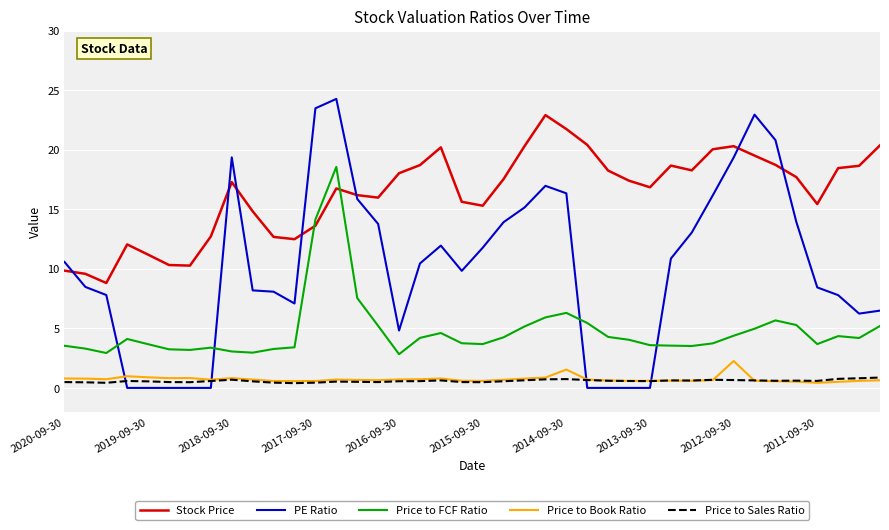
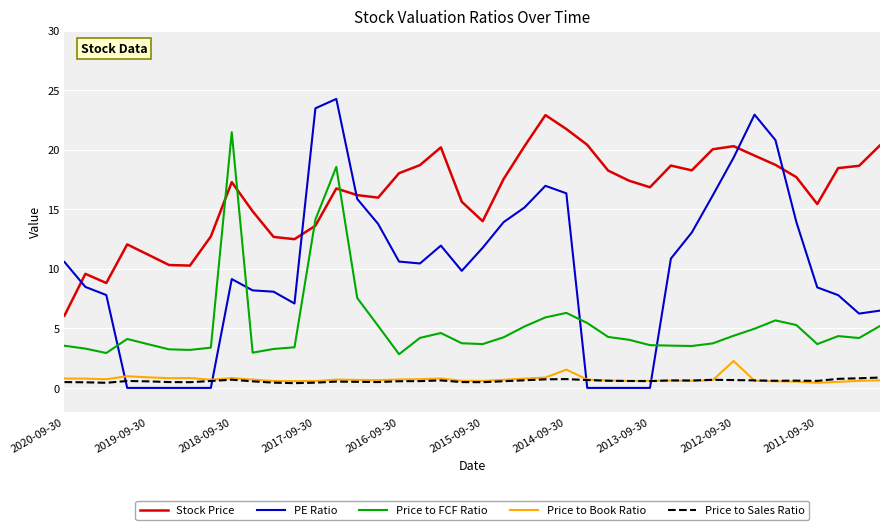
  {
    "Stock Price": {
-     "2020-09-30": 9.9,
+     "2020-09-30": 6.1,
      "2019-09-30": 11.2,
      "2018-09-30": 17.3,
      "2017-09-30": 13.6,
      "2016-09-30": 18.0,
-     "2015-09-30": 15.3,
+     "2015-09-30": 14.0,
      "2014-09-30": 21.7,
      "2013-09-30": 16.9,
      "2012-09-30": 20.3,
      "2011-09-30": 15.4
    },
    "PE Ratio": {
      "2020-09-30": 10.6,
      "2019-09-30": 0.0,
-     "2018-09-30": 19.4,
+     "2018-09-30": 9.1,
      "2017-09-30": 23.5,
-     "2016-09-30": 4.8,
+     "2016-09-30": 10.6,
      "2015-09-30": 11.8,
      "2014-09-30": 16.3,
      "2013-09-30": 0.0,
      "2012-09-30": 19.3,
      "2011-09-30": 8.4
    },
    "Price to FCF Ratio": {
      "2020-09-30": 3.5,
      "2019-09-30": 3.7,
-     "2018-09-30": 3.1,
+     "2018-09-30": 21.5,
      "2017-09-30": 14.1,
      "2016-09-30": 2.8,
      "2015-09-30": 3.7,
      "2014-09-30": 6.3,
      "2013-09-30": 3.6,
      "2012-09-30": 4.4,
      "2011-09-30": 3.7
    },
    "Price to Book Ratio": {
      "2020-09-30": 0.8,
      "2019-09-30": 0.9,
      "2014-09-30": 1.5,
      "2012-09-30": 2.3
    },
    "Price to Sales Ratio": {
      "2020-09-30": 0.5,
      "2019-09-30": 0.6,
      "2014-09-30": 0.7,
      "2012-09-30": 0.7
    }
  }
